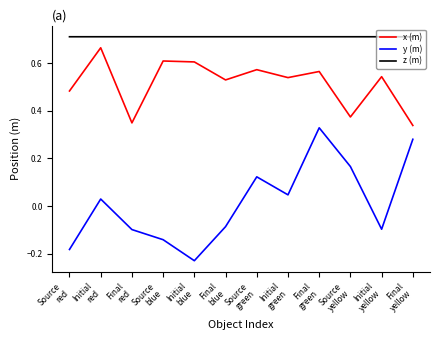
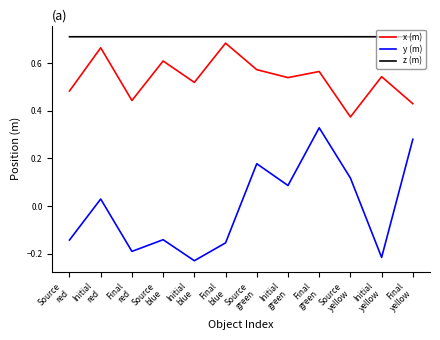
  {
    "x (m)": {
      "Source red": 0.48,
      "Initial red": 0.66,
-     "Final red": 0.35,
+     "Final red": 0.44,
      "Source blue": 0.61,
-     "Initial blue": 0.60,
-     "Final blue": 0.53,
+     "Initial blue": 0.52,
+     "Final blue": 0.68,
      "Source green": 0.57,
      "Initial green": 0.54,
      "Final green": 0.56,
      "Source yellow": 0.37,
      "Initial yellow": 0.54,
-     "Final yellow": 0.34
+     "Final yellow": 0.43
    },
    "y (m)": {
-     "Source red": -0.18,
+     "Source red": -0.14,
      "Initial red": 0.03,
-     "Final red": -0.10,
+     "Final red": -0.19,
      "Source blue": -0.14,
      "Initial blue": -0.23,
-     "Final blue": -0.09,
-     "Source green": 0.12,
-     "Initial green": 0.05,
+     "Final blue": -0.15,
+     "Source green": 0.18,
+     "Initial green": 0.09,
      "Final green": 0.33,
-     "Source yellow": 0.17,
-     "Initial yellow": -0.10,
+     "Source yellow": 0.12,
+     "Initial yellow": -0.22,
      "Final yellow": 0.28
    },
    "z (m)": {
      "Source red": 0.71,
      "Initial red": 0.71,
      "Final red": 0.71,
      "Source blue": 0.71,
      "Initial blue": 0.71,
      "Final blue": 0.71,
      "Source green": 0.71,
      "Initial green": 0.71,
      "Final green": 0.71,
      "Source yellow": 0.71
    }
  }
